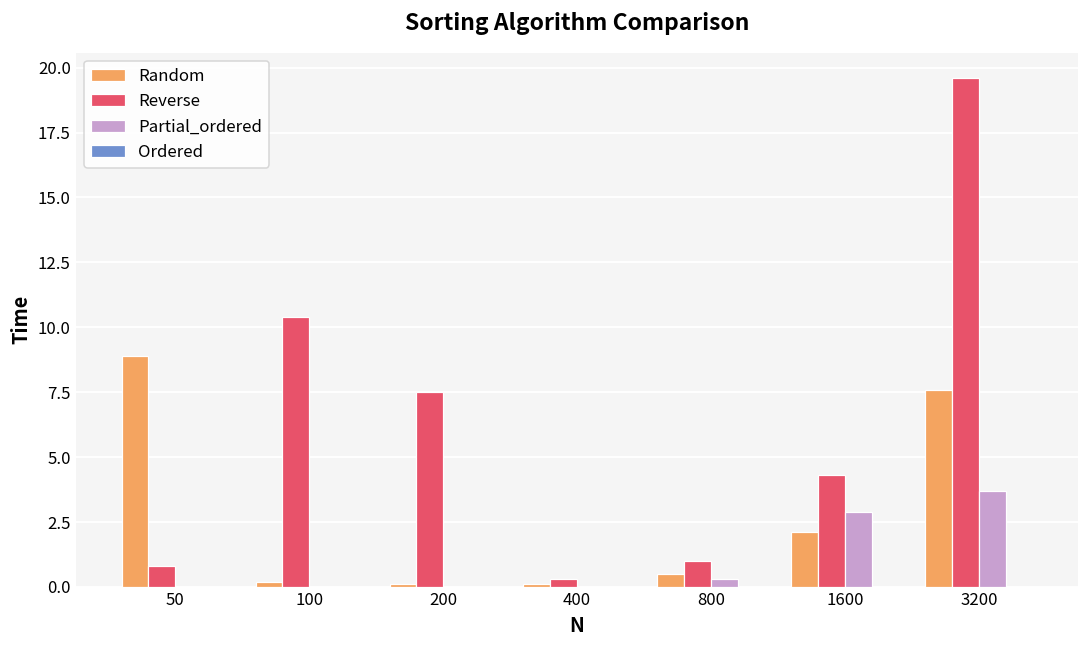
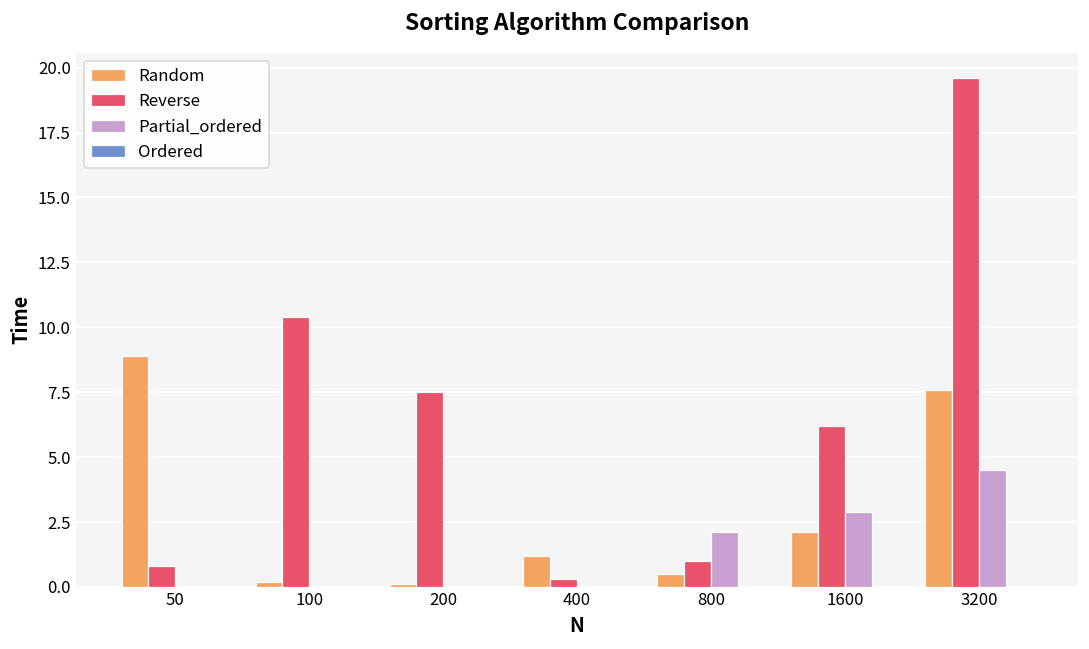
  {
    "Random": {
      "50": 8.9,
      "100": 0.2,
-     "400": 0.1,
+     "400": 1.2,
      "800": 0.5,
      "1600": 2.1,
      "3200": 7.6
    },
    "Reverse": {
      "50": 0.8,
      "100": 10.4,
      "200": 7.5,
      "400": 0.3,
      "800": 1.0,
-     "1600": 4.3,
+     "1600": 6.2,
      "3200": 19.6
    },
    "Partial_ordered": {
      "50": 0.0,
      "100": 0.0,
      "200": 0.0,
      "400": 0.0,
-     "800": 0.3,
+     "800": 2.1,
      "1600": 2.9,
-     "3200": 3.7
+     "3200": 4.5
    },
    "Ordered": {
      "50": 0.0,
      "100": 0.0,
      "200": 0.0,
      "400": 0.0,
      "800": 0.0,
      "1600": 0.0,
      "3200": 0.0
    }
  }
